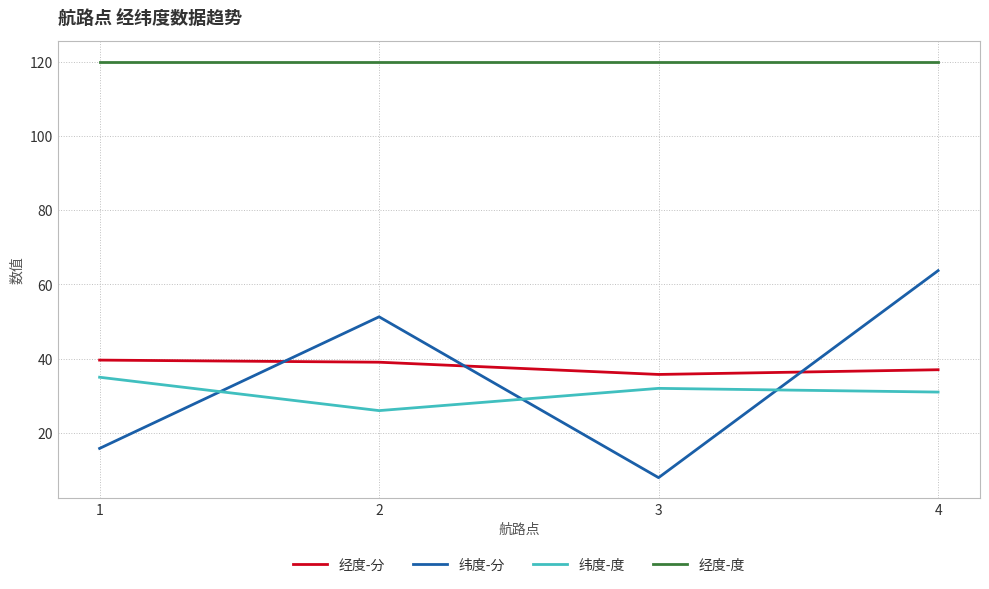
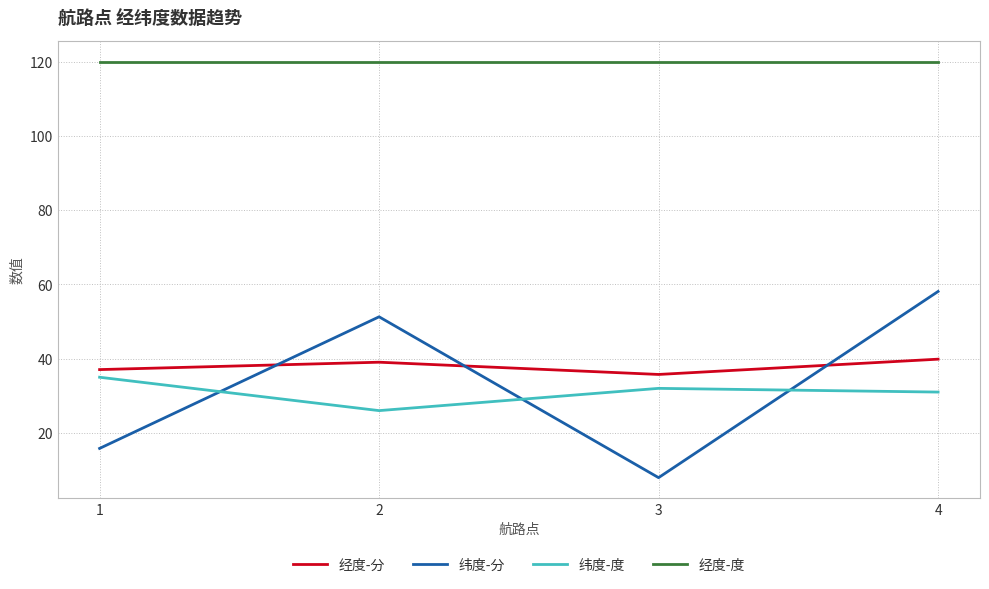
  {
    "经度-分": {
-     "1": 40,
+     "1": 37,
      "2": 39,
      "3": 36,
-     "4": 37
+     "4": 40
    },
    "纬度-分": {
      "1": 16,
      "2": 51,
      "3": 8,
-     "4": 64
+     "4": 58
    },
    "纬度-度": {
      "1": 35,
      "2": 26,
      "3": 32,
      "4": 31
    },
    "经度-度": {
      "1": 120,
      "2": 120,
      "3": 120,
      "4": 120
    }
  }
